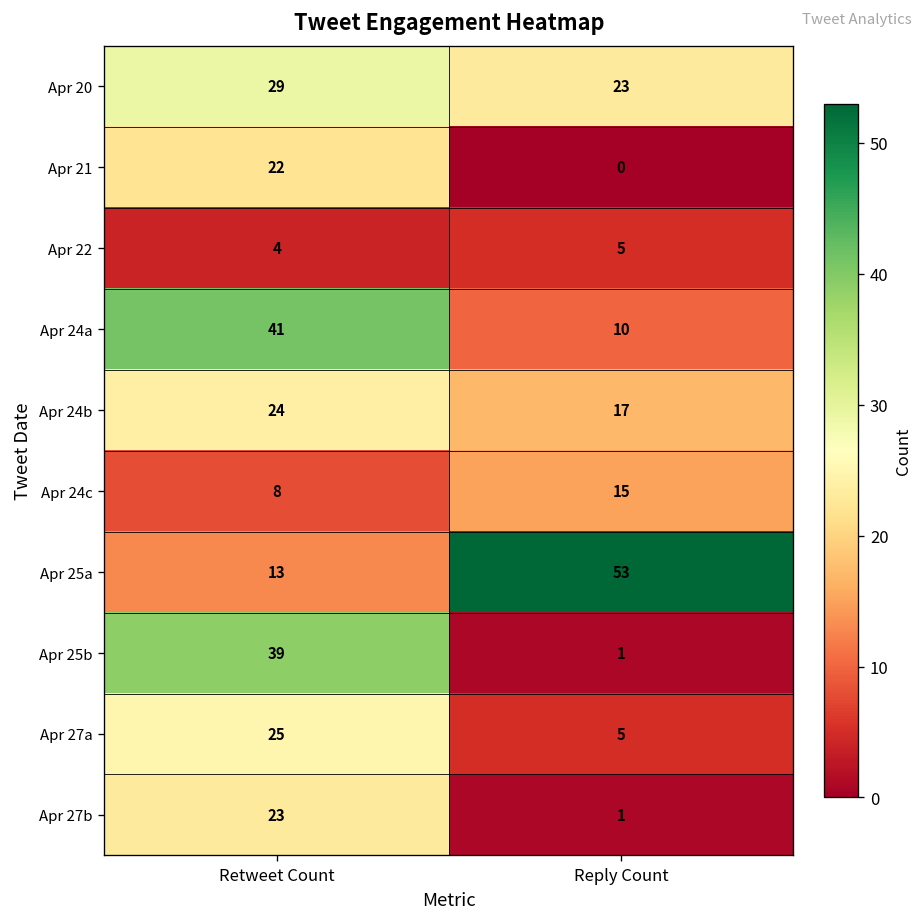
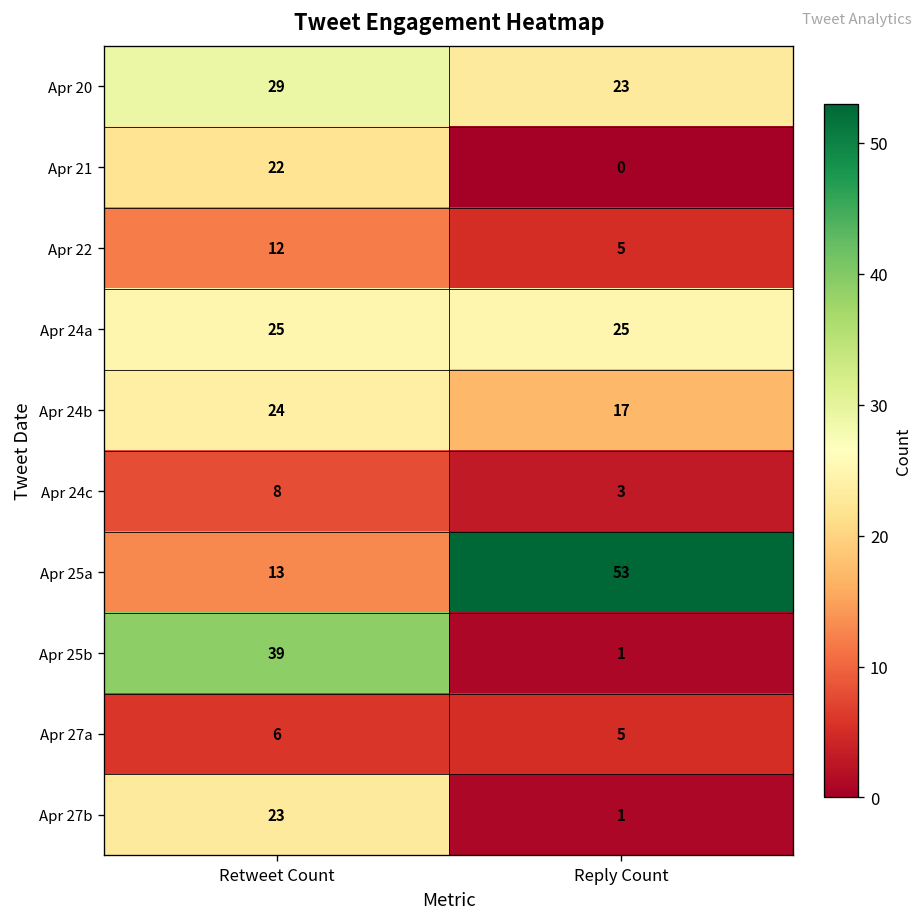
  {
    "Apr 20": {
      "Retweet Count": 29,
      "Reply Count": 23
    },
    "Apr 21": {
      "Retweet Count": 22,
      "Reply Count": 0
    },
    "Apr 22": {
-     "Retweet Count": 4,
+     "Retweet Count": 12,
      "Reply Count": 5
    },
    "Apr 24a": {
-     "Retweet Count": 41,
-     "Reply Count": 10
+     "Retweet Count": 25,
+     "Reply Count": 25
    },
    "Apr 24b": {
      "Retweet Count": 24,
      "Reply Count": 17
    },
    "Apr 24c": {
      "Retweet Count": 8,
-     "Reply Count": 15
+     "Reply Count": 3
    },
    "Apr 25a": {
      "Retweet Count": 13,
      "Reply Count": 53
    },
    "Apr 25b": {
      "Retweet Count": 39,
      "Reply Count": 1
    },
    "Apr 27a": {
-     "Retweet Count": 25,
+     "Retweet Count": 6,
      "Reply Count": 5
    },
    "Apr 27b": {
      "Retweet Count": 23,
      "Reply Count": 1
    }
  }
